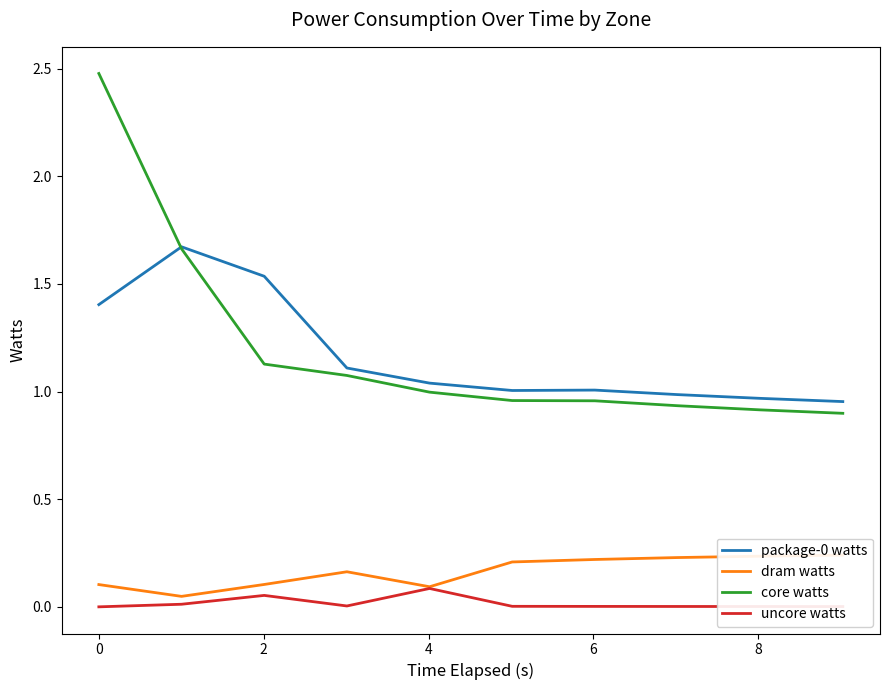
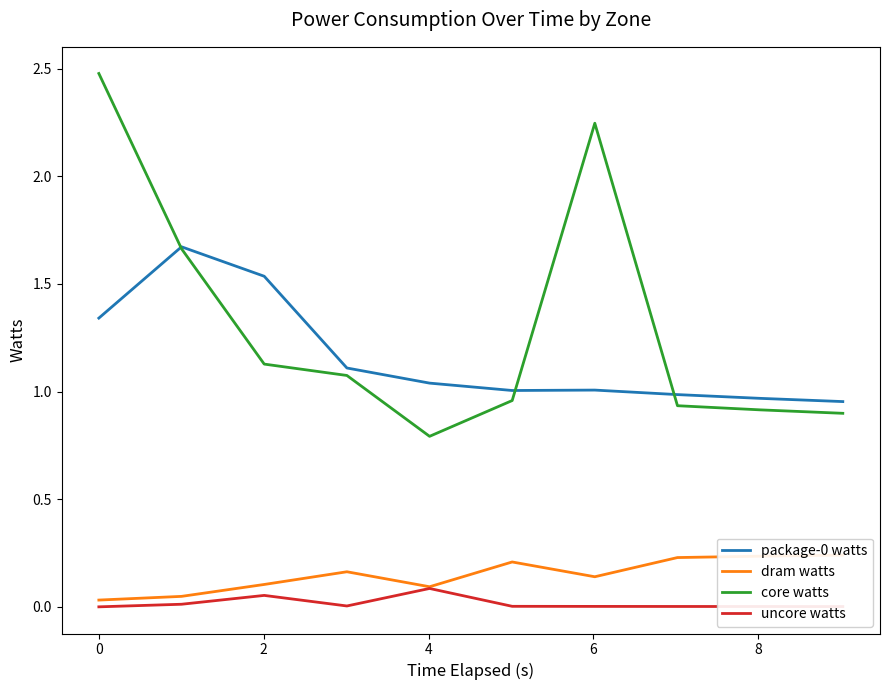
  {
    "package-0 watts": {
-     "0": 1.40,
+     "0": 1.34,
      "2": 1.54,
      "4": 1.04,
      "6": 1.01
    },
    "dram watts": {
-     "0": 0.10,
+     "0": 0.03,
      "2": 0.10,
-     "6": 0.22
+     "6": 0.14
    },
    "core watts": {
      "0": 2.48,
      "2": 1.13,
-     "4": 1.00,
-     "6": 0.96
+     "4": 0.79,
+     "6": 2.25
    },
    "uncore watts": {
      "0": 0.00,
      "2": 0.05,
      "6": 0.00
    }
  }
